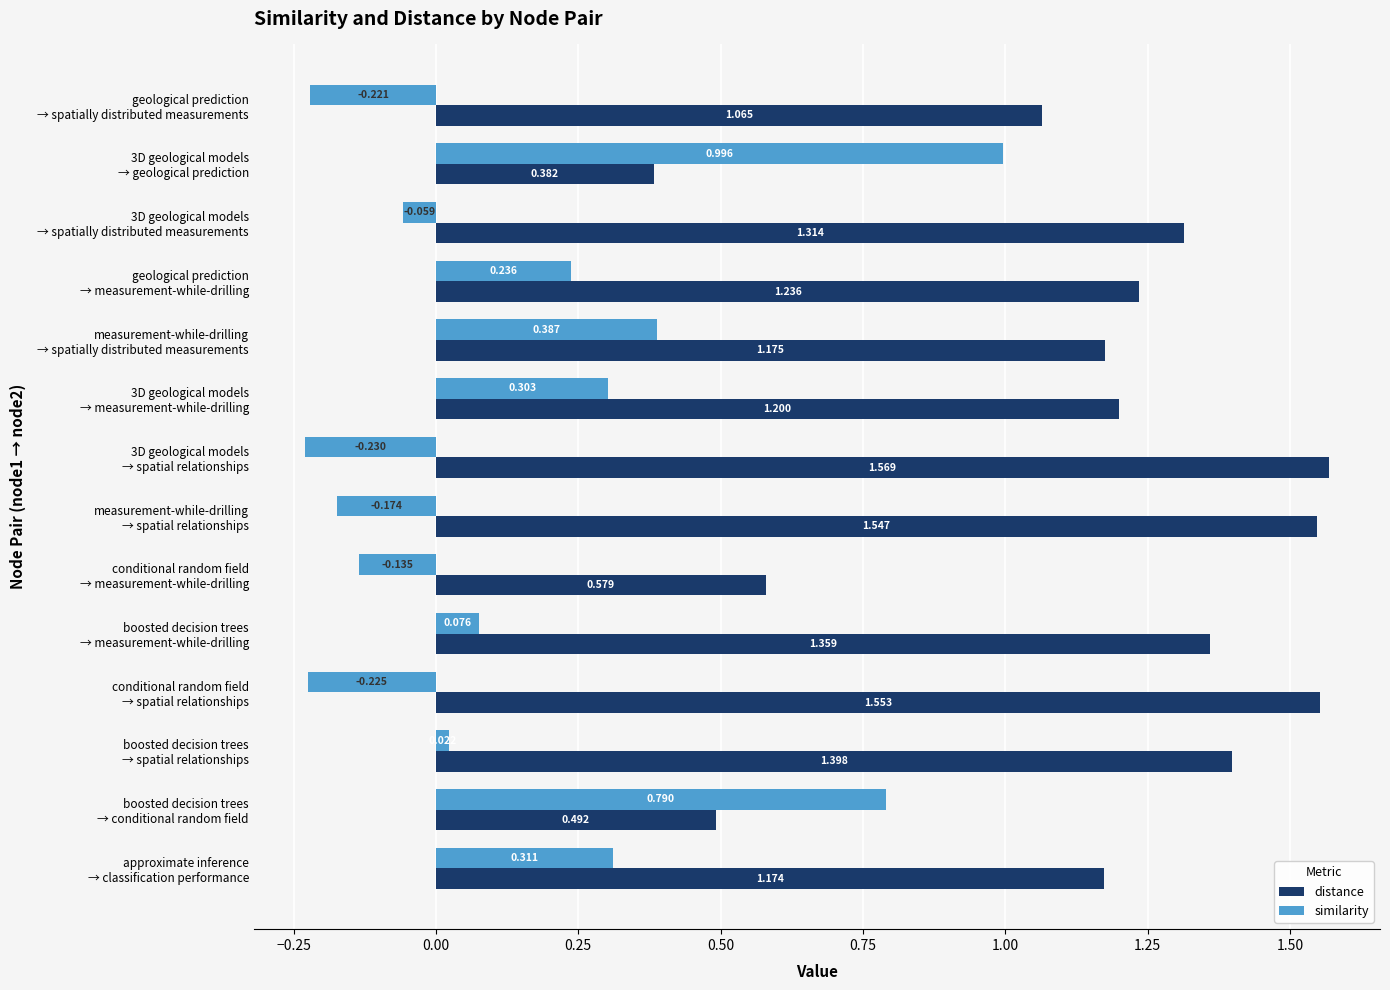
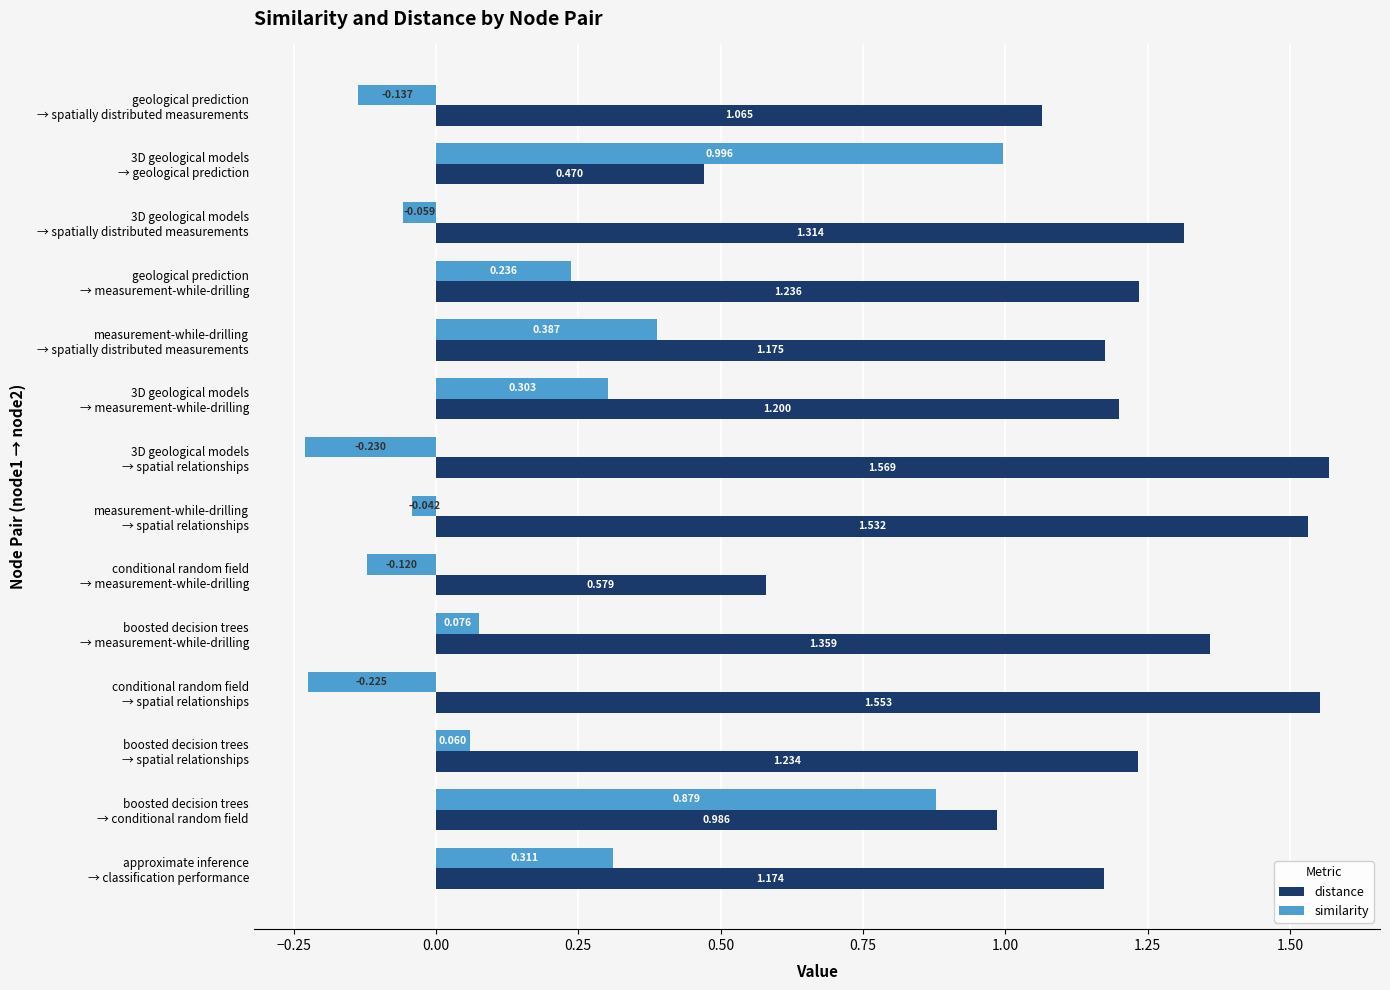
  {
    "distance": {
      "geological prediction → spatially distributed measurements": 1.065,
-     "3D geological models → geological prediction": 0.382,
+     "3D geological models → geological prediction": 0.470,
      "3D geological models → spatially distributed measurements": 1.314,
      "geological prediction → measurement-while-drilling": 1.236,
      "measurement-while-drilling → spatially distributed measurements": 1.175,
      "3D geological models → measurement-while-drilling": 1.200,
      "3D geological models → spatial relationships": 1.569,
-     "measurement-while-drilling → spatial relationships": 1.547,
+     "measurement-while-drilling → spatial relationships": 1.532,
      "conditional random field → measurement-while-drilling": 0.579,
      "boosted decision trees → measurement-while-drilling": 1.359,
      "conditional random field → spatial relationships": 1.553,
-     "boosted decision trees → spatial relationships": 1.398,
-     "boosted decision trees → conditional random field": 0.492,
+     "boosted decision trees → spatial relationships": 1.234,
+     "boosted decision trees → conditional random field": 0.986,
      "approximate inference → classification performance": 1.174
    },
    "similarity": {
-     "geological prediction → spatially distributed measurements": -0.221,
+     "geological prediction → spatially distributed measurements": -0.137,
      "3D geological models → geological prediction": 0.996,
      "3D geological models → spatially distributed measurements": -0.059,
      "geological prediction → measurement-while-drilling": 0.236,
      "measurement-while-drilling → spatially distributed measurements": 0.387,
      "3D geological models → measurement-while-drilling": 0.303,
      "3D geological models → spatial relationships": -0.230,
-     "measurement-while-drilling → spatial relationships": -0.174,
-     "conditional random field → measurement-while-drilling": -0.135,
+     "measurement-while-drilling → spatial relationships": -0.042,
+     "conditional random field → measurement-while-drilling": -0.120,
      "boosted decision trees → measurement-while-drilling": 0.076,
      "conditional random field → spatial relationships": -0.225,
-     "boosted decision trees → spatial relationships": 0.02,
-     "boosted decision trees → conditional random field": 0.790,
+     "boosted decision trees → spatial relationships": 0.06,
+     "boosted decision trees → conditional random field": 0.879,
      "approximate inference → classification performance": 0.311
    }
  }
